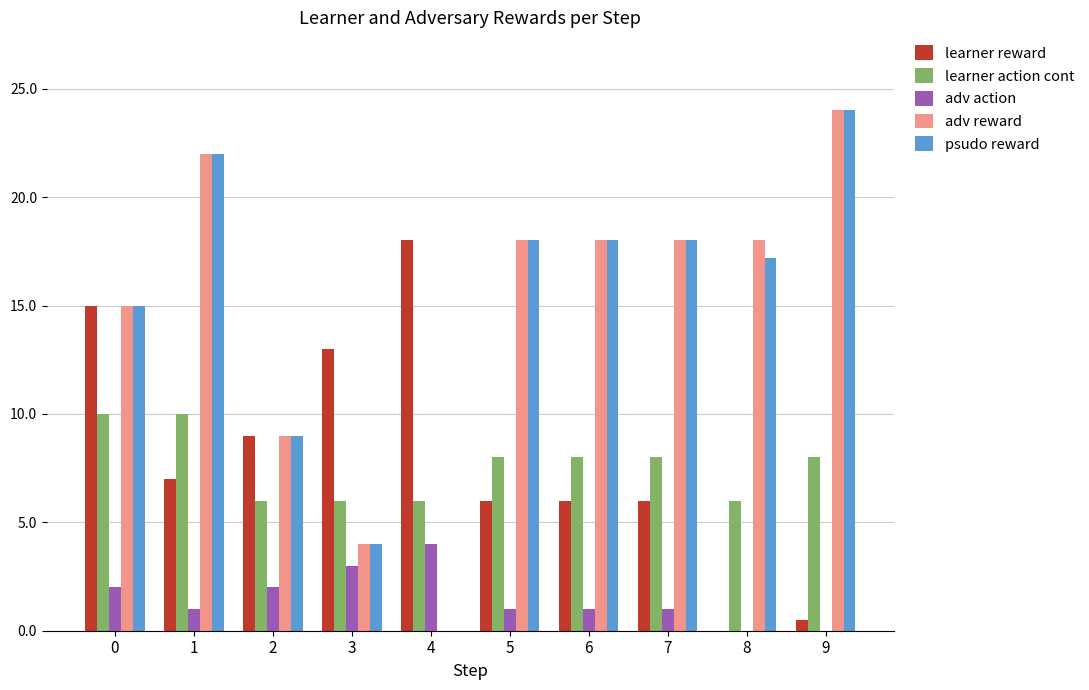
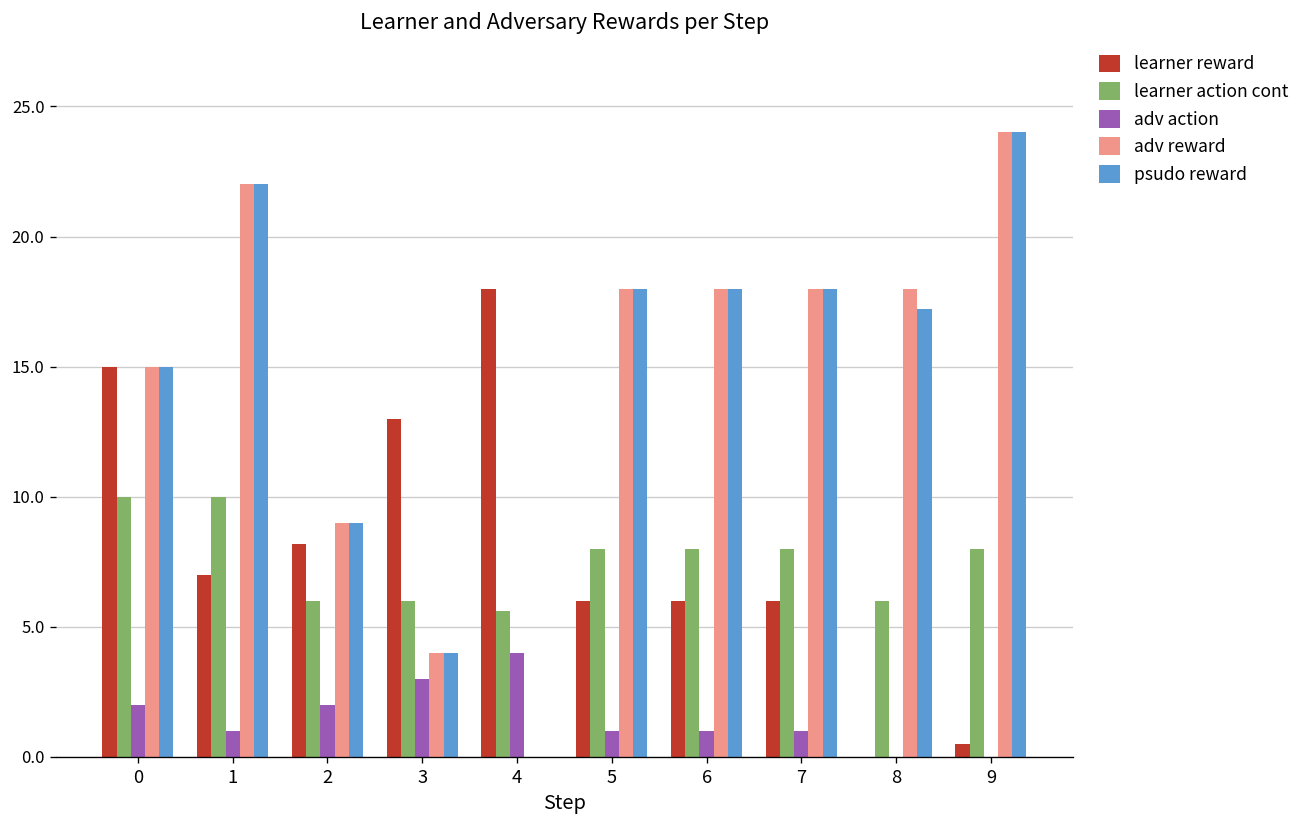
  {
    "learner reward": {
      "0": 15.0,
      "1": 7.0,
-     "2": 9.0,
+     "2": 8.2,
      "3": 13.0,
      "4": 18.0,
      "5": 6.0,
      "6": 6.0,
      "7": 6.0,
      "8": 0.0,
      "9": 0.5
    },
    "learner action cont": {
      "0": 10.0,
      "1": 10.0,
      "2": 6.0,
      "3": 6.0,
-     "4": 6.0,
+     "4": 5.6,
      "5": 8.0,
      "6": 8.0,
      "7": 8.0,
      "8": 6.0,
      "9": 8.0
    },
    "adv action": {
      "0": 2.0,
      "1": 1.0,
      "2": 2.0,
      "3": 3.0,
      "4": 4.0,
      "5": 1.0,
      "6": 1.0,
      "7": 1.0,
      "8": 0.0,
      "9": 0.0
    },
    "adv reward": {
      "0": 15.0,
      "1": 22.0,
      "2": 9.0,
      "3": 4.0,
      "4": 0.0,
      "5": 18.0,
      "6": 18.0,
      "7": 18.0,
      "8": 18.0,
      "9": 24.0
    },
    "psudo reward": {
      "0": 15.0,
      "1": 22.0,
      "2": 9.0,
      "3": 4.0,
      "4": 0.0,
      "5": 18.0,
      "6": 18.0,
      "7": 18.0,
      "8": 17.2,
      "9": 24.0
    }
  }
